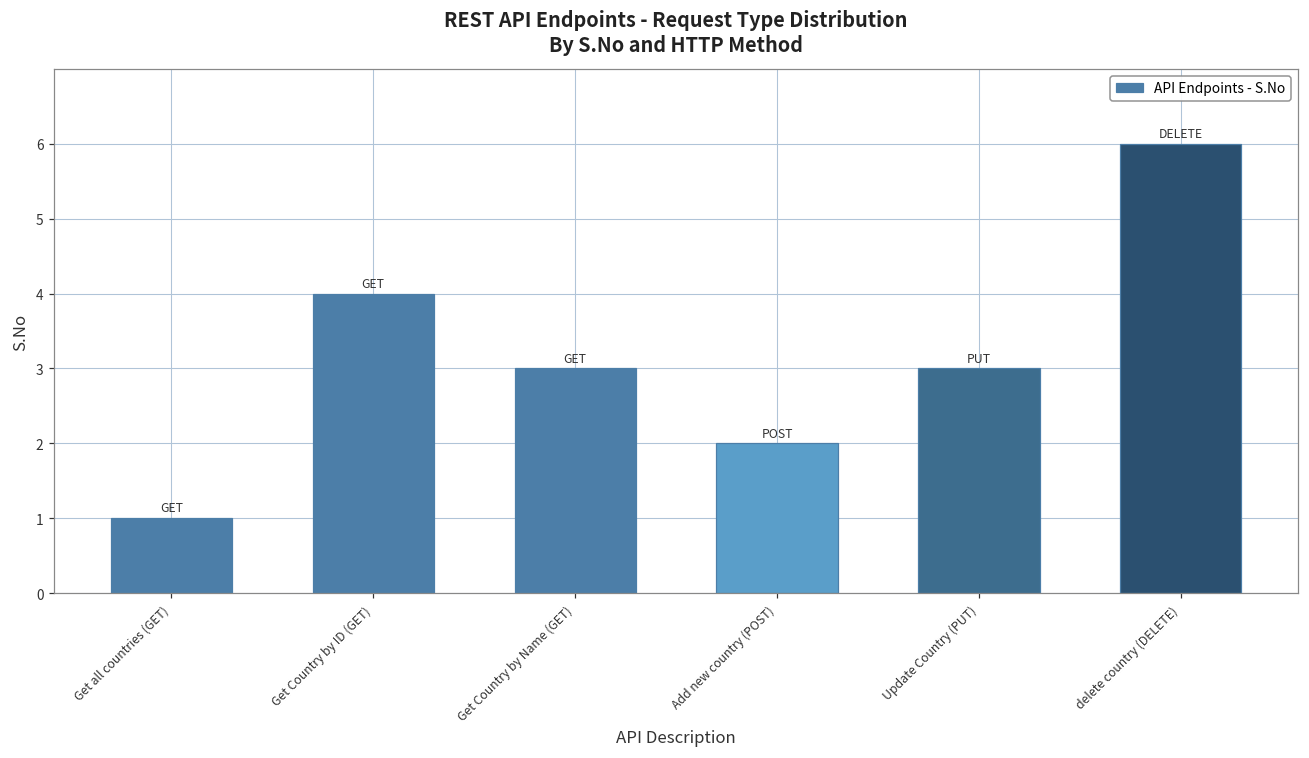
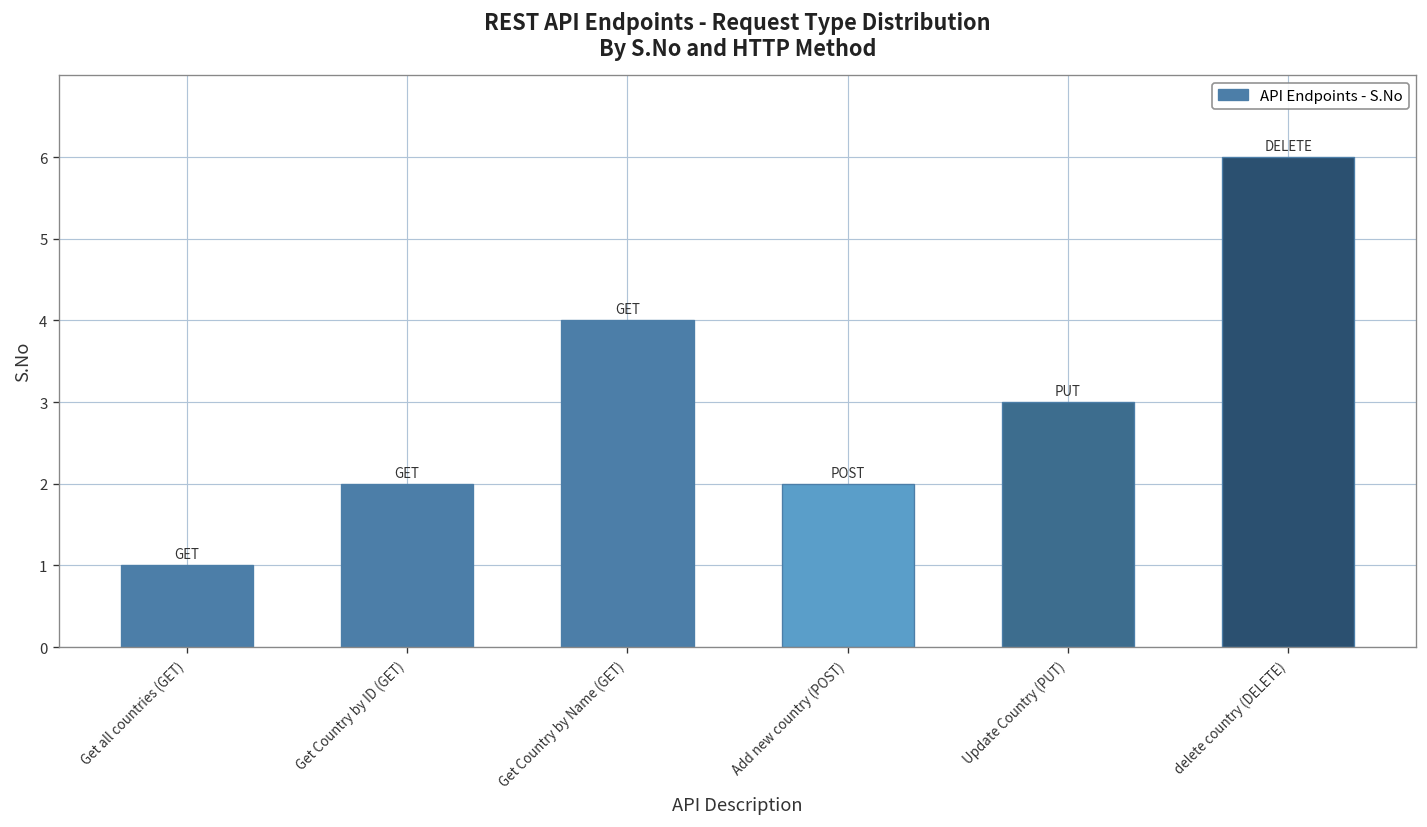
  {
    "Get all countries (GET)": 1,
-   "Get Country by ID (GET)": 4,
-   "Get Country by Name (GET)": 3,
+   "Get Country by ID (GET)": 2,
+   "Get Country by Name (GET)": 4,
    "Add new country (POST)": 2,
    "Update Country (PUT)": 3,
    "delete country (DELETE)": 6
  }
